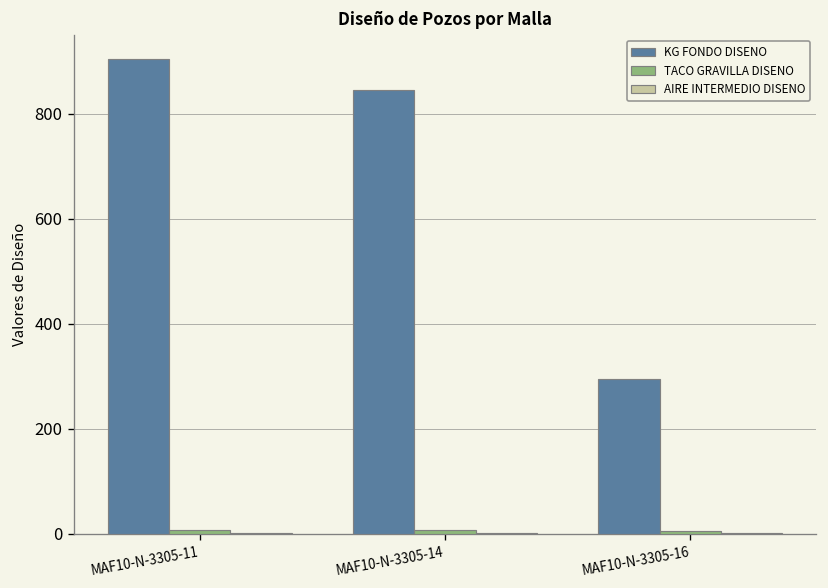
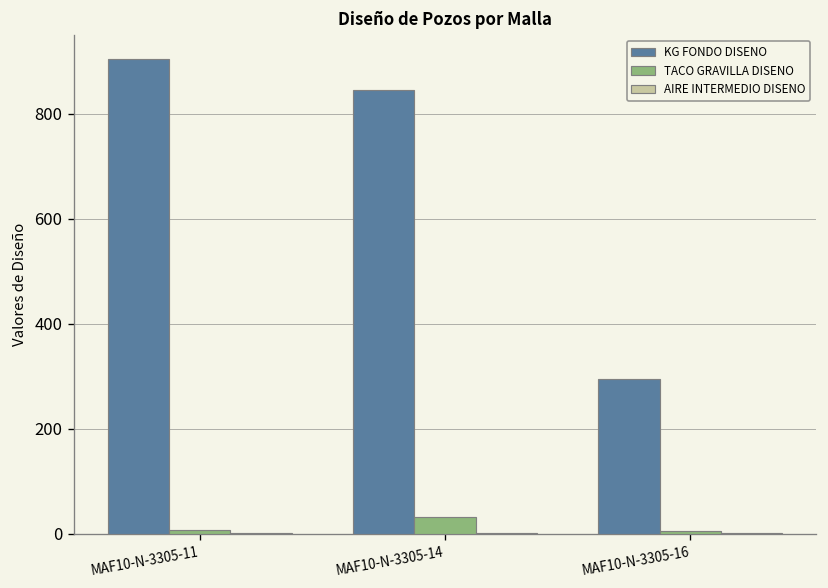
  {
    "KG FONDO DISENO": {
      "MAF10-N-3305-11": 900,
      "MAF10-N-3305-14": 850,
      "MAF10-N-3305-16": 290
    },
    "TACO GRAVILLA DISENO": {
      "MAF10-N-3305-11": 10,
-     "MAF10-N-3305-14": 10
+     "MAF10-N-3305-14": 30
    }
  }
